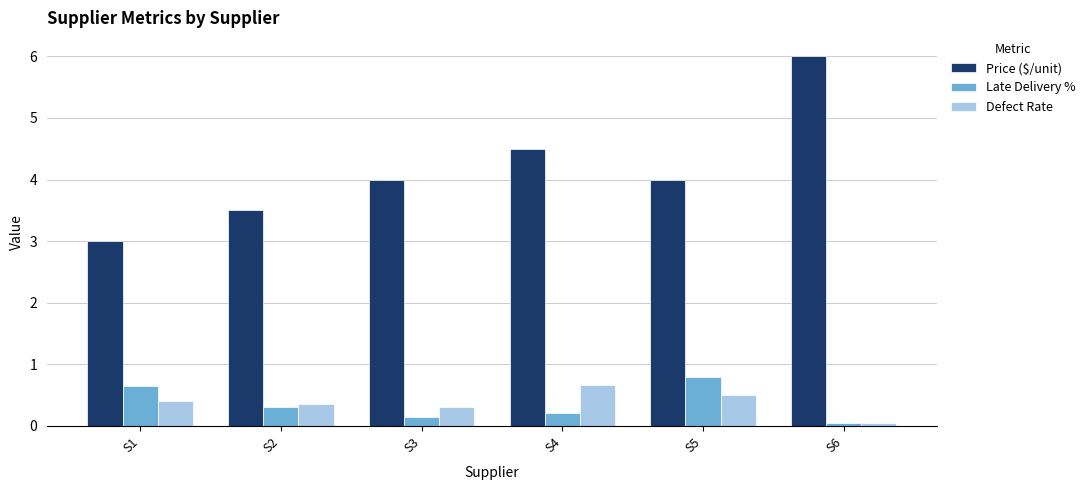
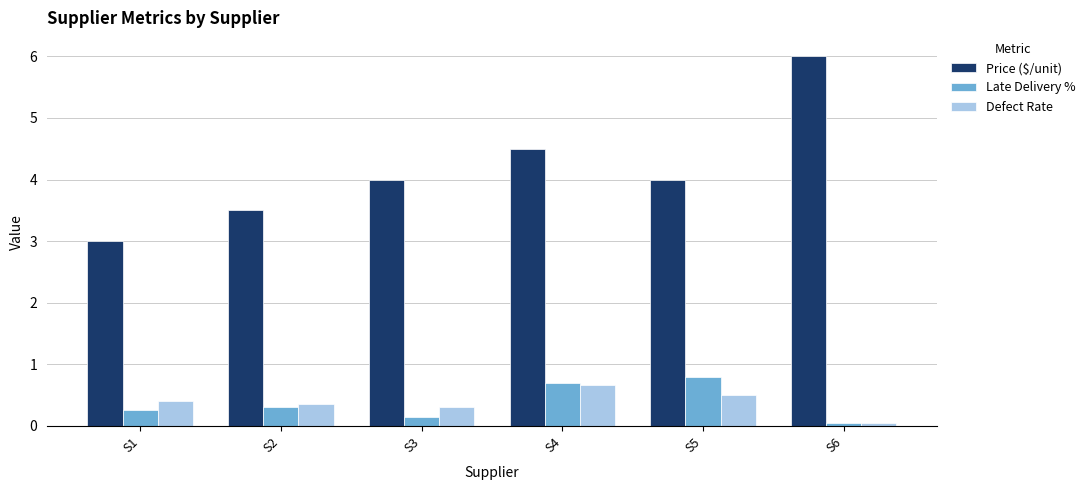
  {
    "Price ($/unit)": {
      "S1": 3.0,
      "S2": 3.5,
      "S3": 4.0,
      "S4": 4.5,
      "S5": 4.0,
      "S6": 6.0
    },
    "Late Delivery %": {
-     "S1": 0.7,
+     "S1": 0.3,
      "S2": 0.3,
      "S3": 0.2,
-     "S4": 0.2,
+     "S4": 0.7,
      "S5": 0.8,
      "S6": 0.1
    },
    "Defect Rate": {
      "S1": 0.4,
      "S2": 0.4,
      "S3": 0.3,
      "S4": 0.7,
      "S5": 0.5,
      "S6": 0.1
    }
  }
